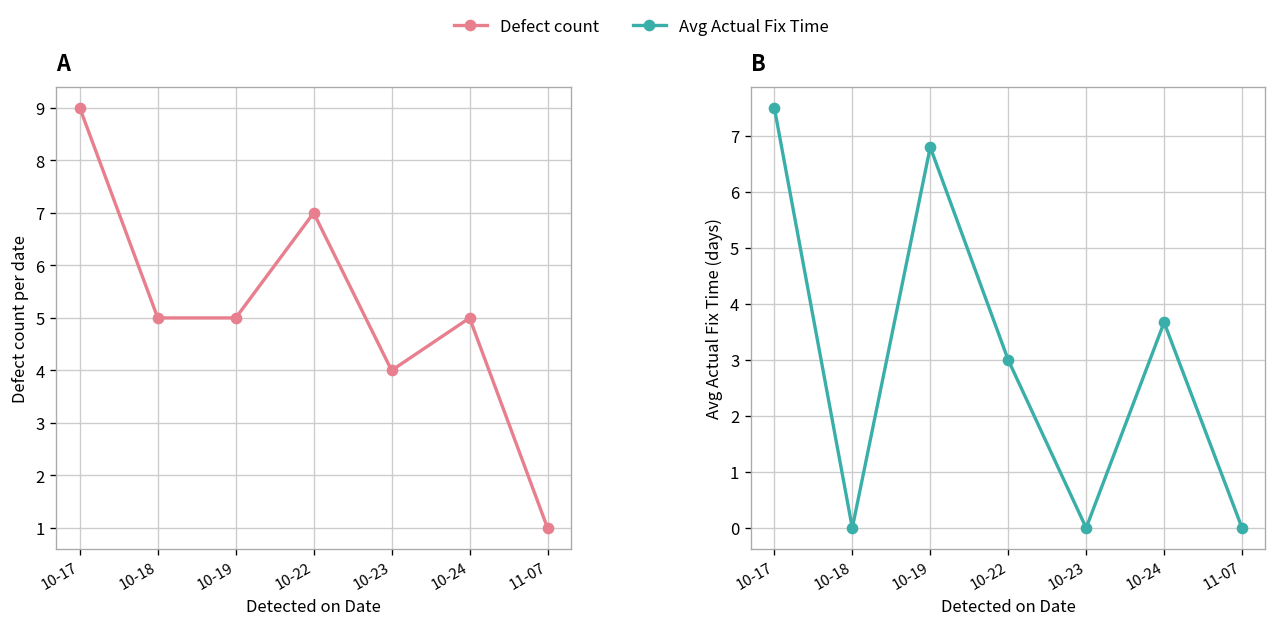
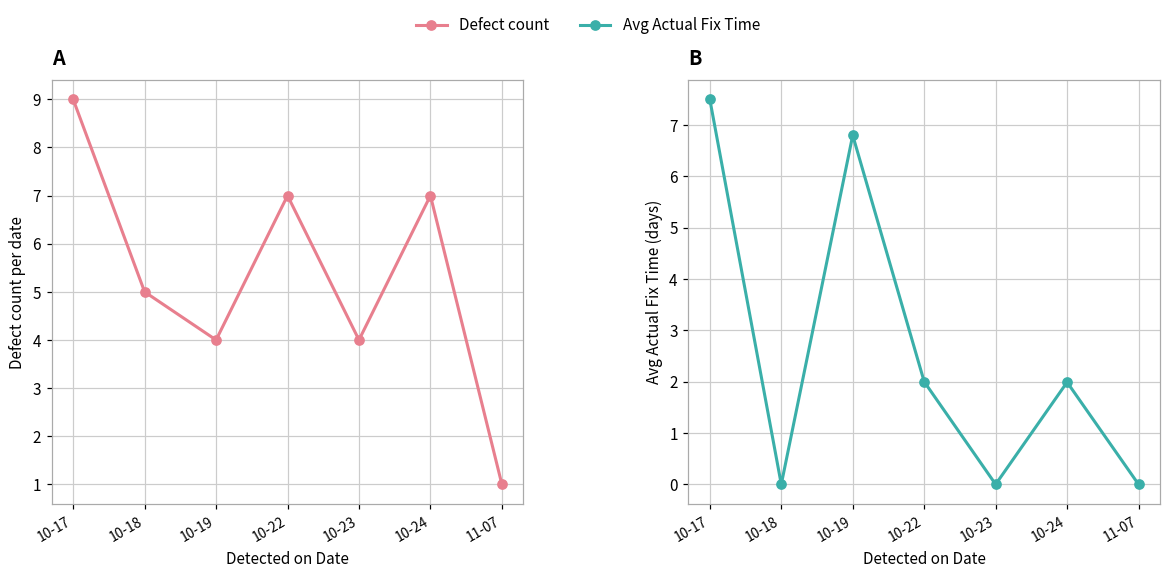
  {
    "A": {
      "10-17": 9,
      "10-18": 5,
-     "10-19": 5,
+     "10-19": 4,
      "10-22": 7,
      "10-23": 4,
-     "10-24": 5,
+     "10-24": 7,
      "11-07": 1
    },
    "B": {
      "10-17": 7.5,
      "10-18": 0.0,
      "10-19": 6.8,
-     "10-22": 3,
+     "10-22": 2,
      "10-23": 0.0,
-     "10-24": 3.7,
+     "10-24": 2.0,
      "11-07": 0.0
    }
  }
